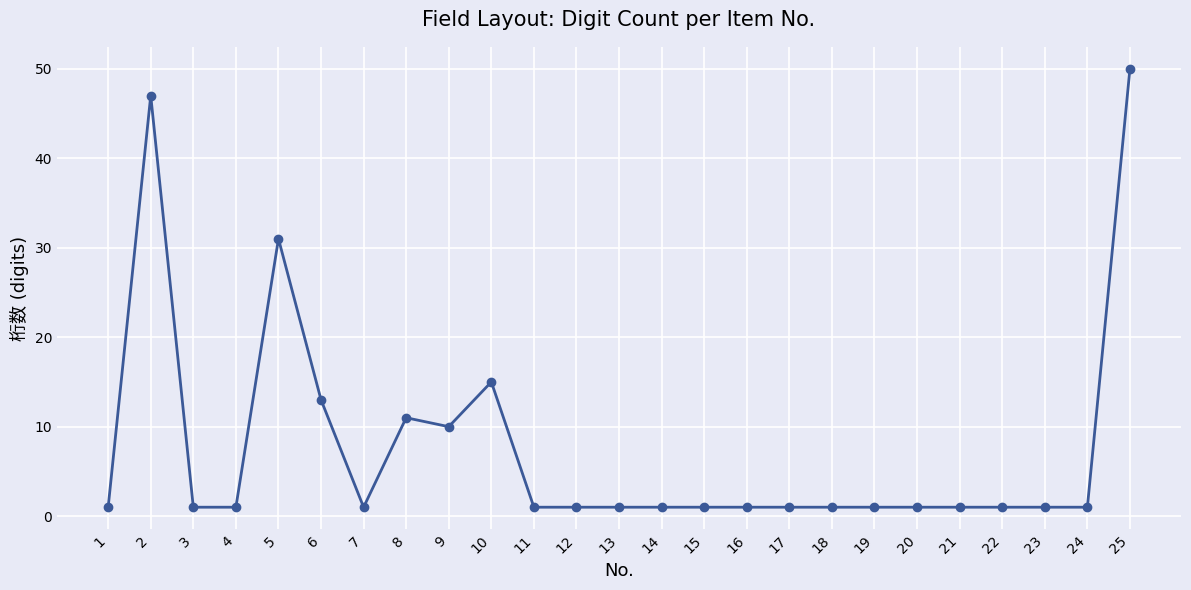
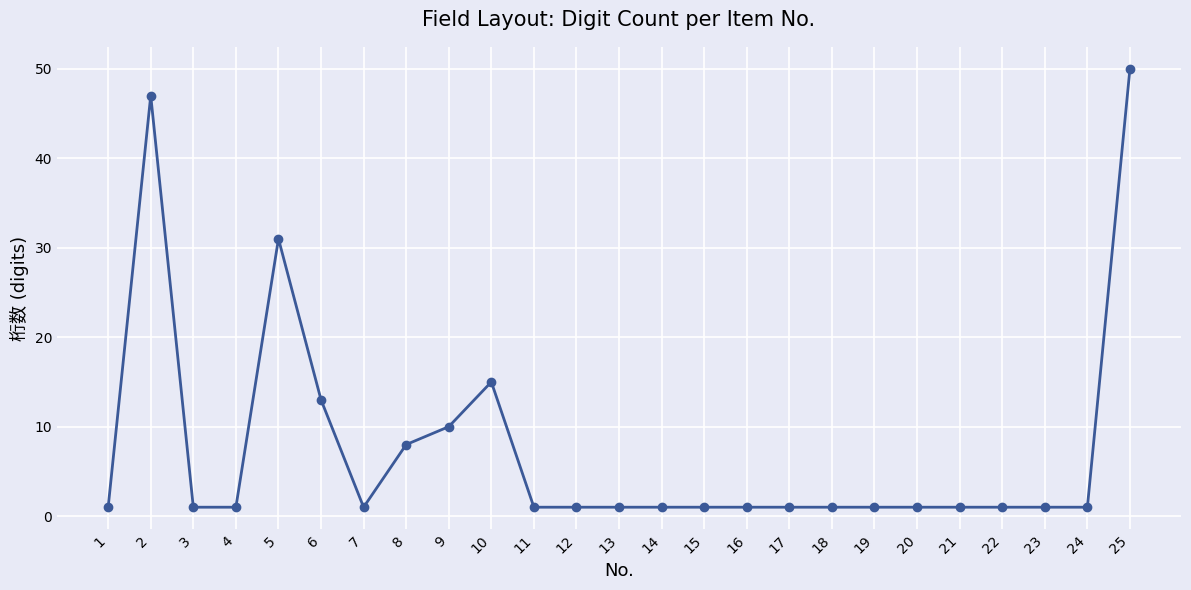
  {
    "1": 1,
    "2": 47,
    "3": 1,
    "4": 1,
    "5": 31,
    "6": 13,
    "7": 1,
-   "8": 11,
+   "8": 8,
    "9": 10,
    "10": 15,
    "11": 1,
    "12": 1,
    "13": 1,
    "14": 1,
    "15": 1,
    "16": 1,
    "17": 1,
    "18": 1,
    "19": 1,
    "20": 1,
    "21": 1,
    "22": 1,
    "23": 1,
    "24": 1,
    "25": 50
  }
